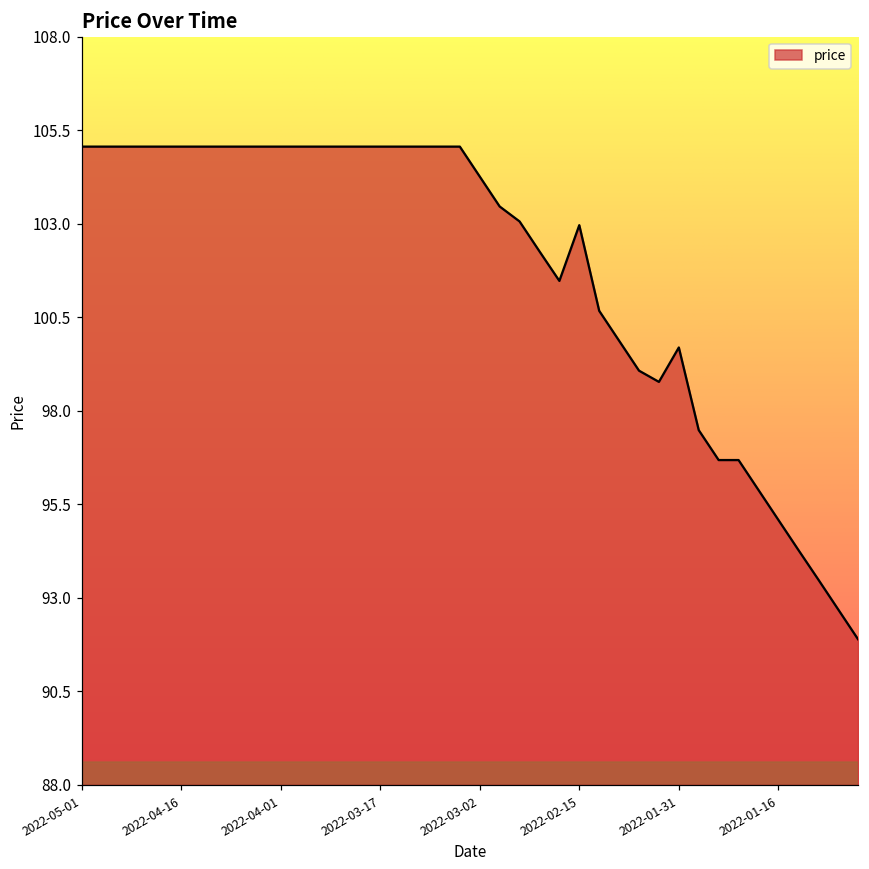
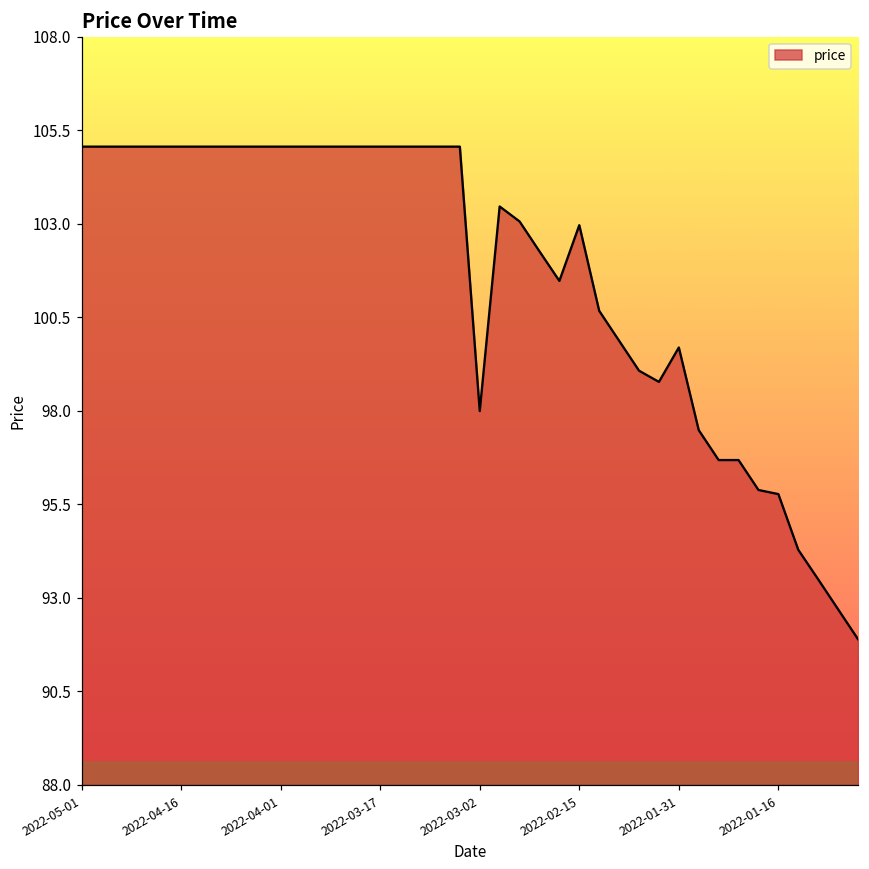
  {
    "2022-05-01": 105.1,
    "2022-04-16": 105.1,
    "2022-04-01": 105.1,
    "2022-03-17": 105.1,
-   "2022-03-02": 104.3,
+   "2022-03-02": 98.0,
    "2022-02-15": 103.0,
    "2022-01-31": 99.7,
-   "2022-01-16": 95.1
+   "2022-01-16": 95.8
  }
